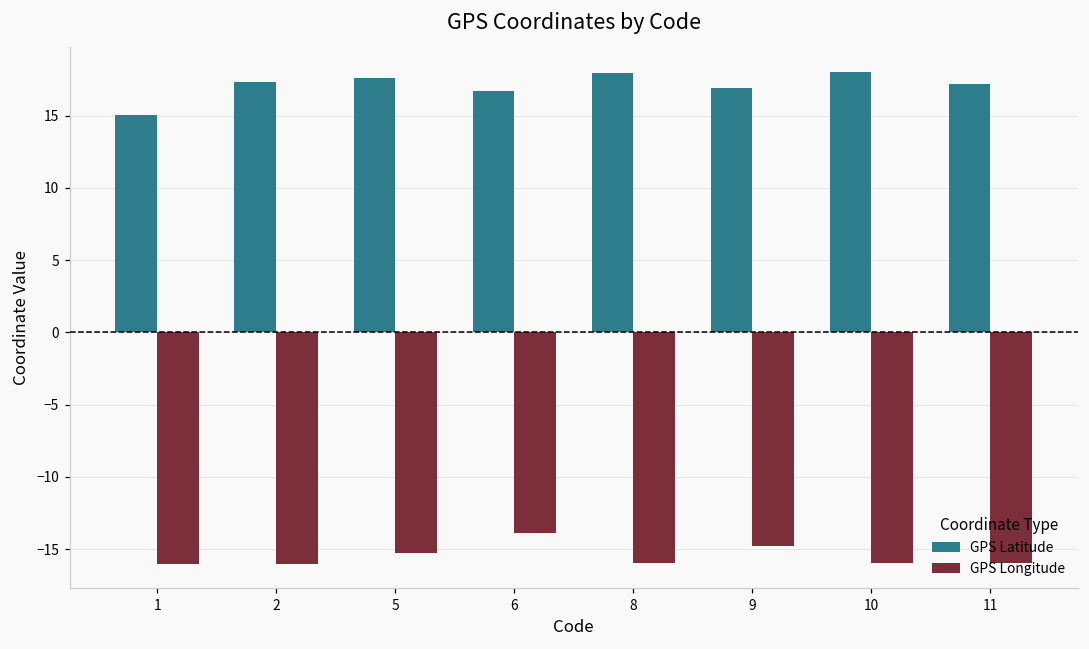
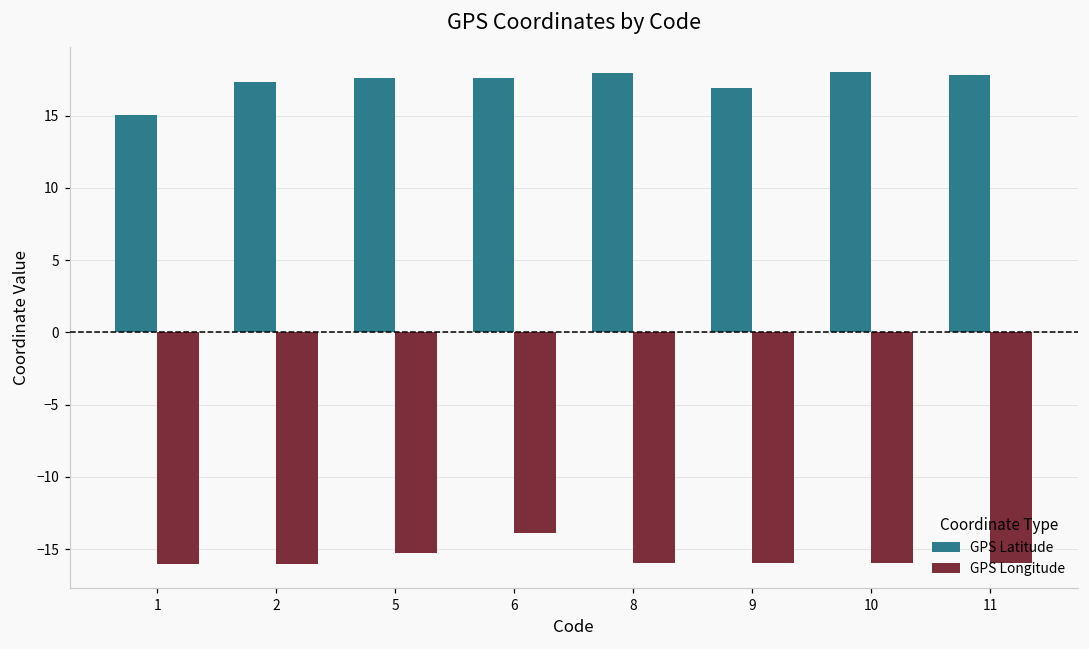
  {
    "GPS Latitude": {
      "1": 15.1,
      "2": 17.3,
      "5": 17.6,
-     "6": 16.7,
+     "6": 17.6,
      "8": 18.0,
      "9": 16.9,
      "10": 18.1,
-     "11": 17.2
+     "11": 17.8
    },
    "GPS Longitude": {
      "1": -16.0,
      "2": -16.0,
      "5": -15.3,
      "6": -13.9,
      "8": -16.0,
-     "9": -14.8,
+     "9": -16.0,
      "10": -16.0,
      "11": -16.0
    }
  }
